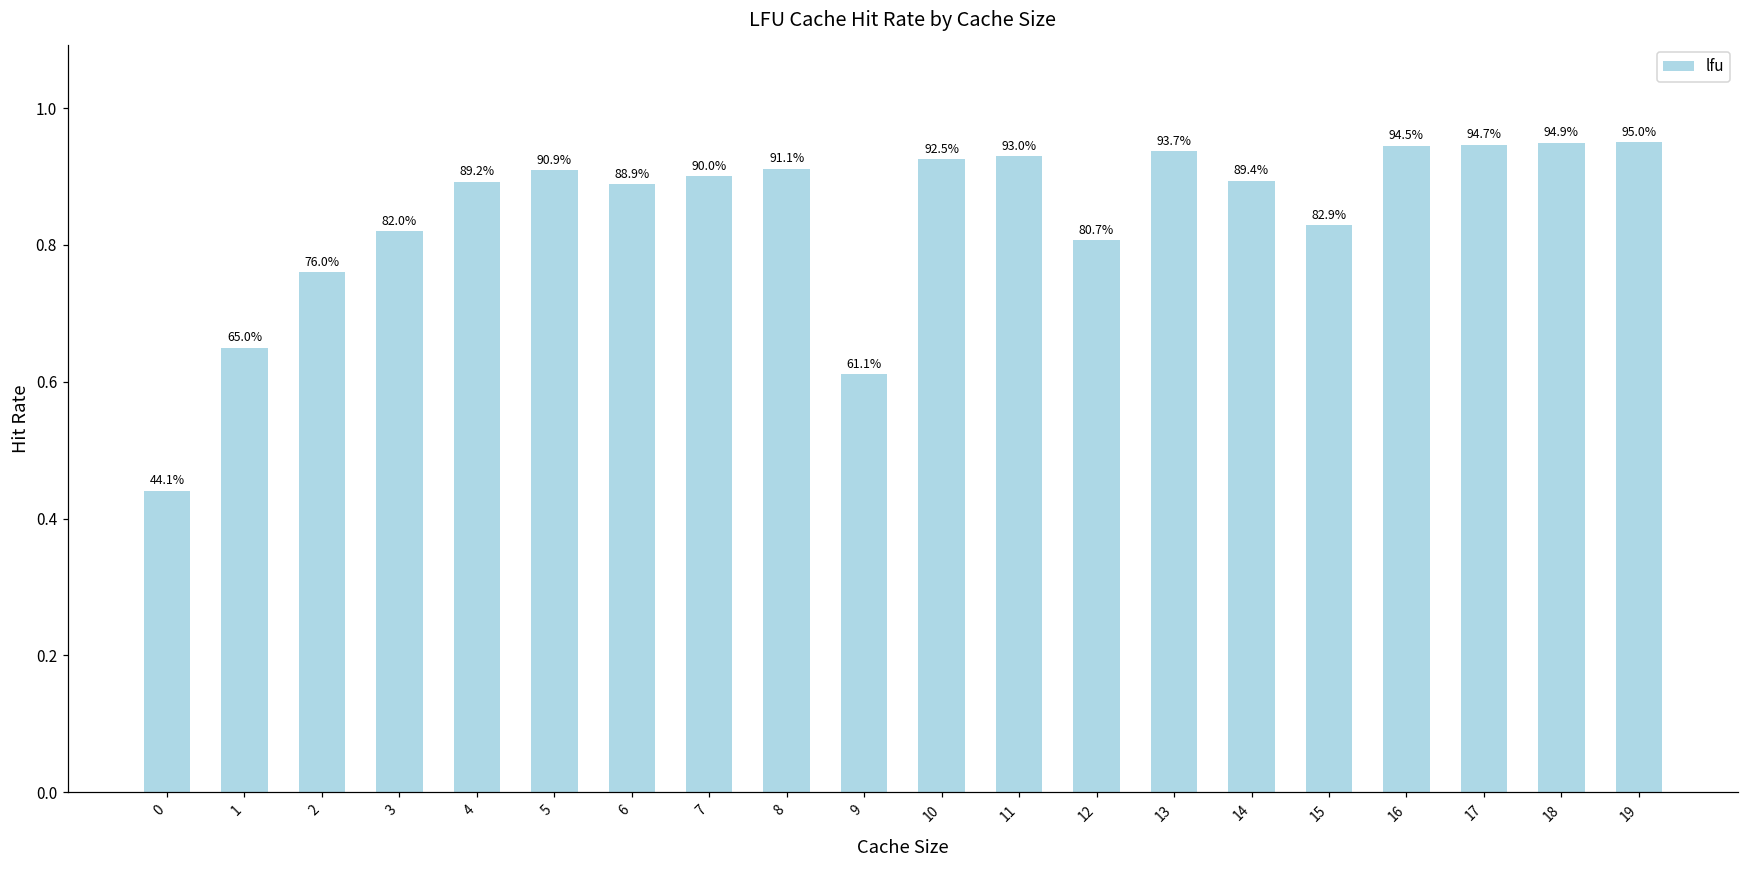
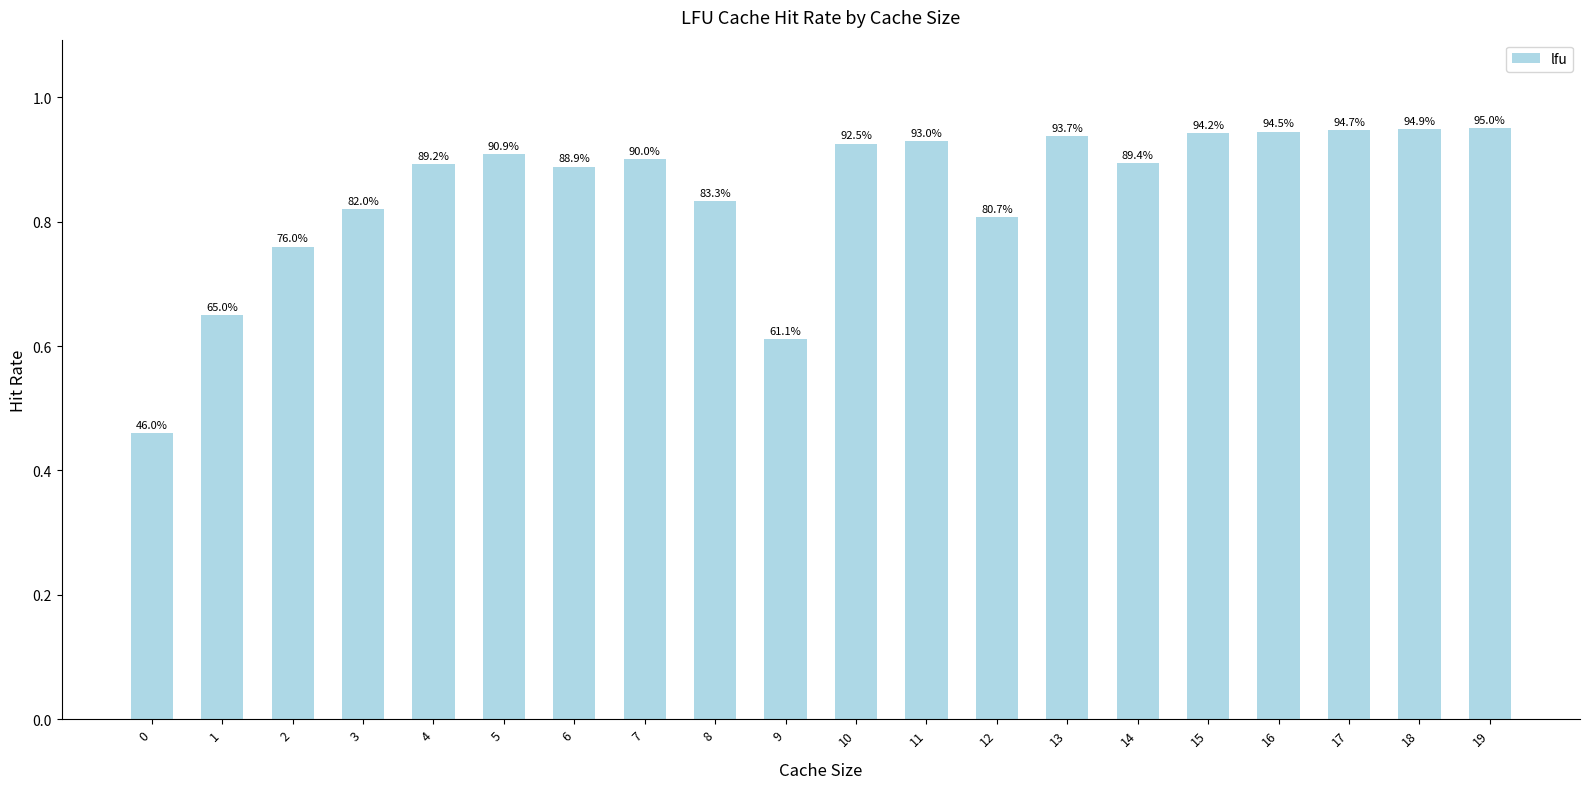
  {
-   "0": "44.1%",
+   "0": "46.0%",
    "1": "65.0%",
    "2": "76.0%",
    "3": "82.0%",
    "4": "89.2%",
    "5": "90.9%",
    "6": "88.9%",
    "7": "90.0%",
-   "8": "91.1%",
+   "8": "83.3%",
    "9": "61.1%",
    "10": "92.5%",
    "11": "93.0%",
    "12": "80.7%",
    "13": "93.7%",
    "14": "89.4%",
-   "15": "82.9%",
+   "15": "94.2%",
    "16": "94.5%",
    "17": "94.7%",
    "18": "94.9%",
    "19": "95.0%"
  }
